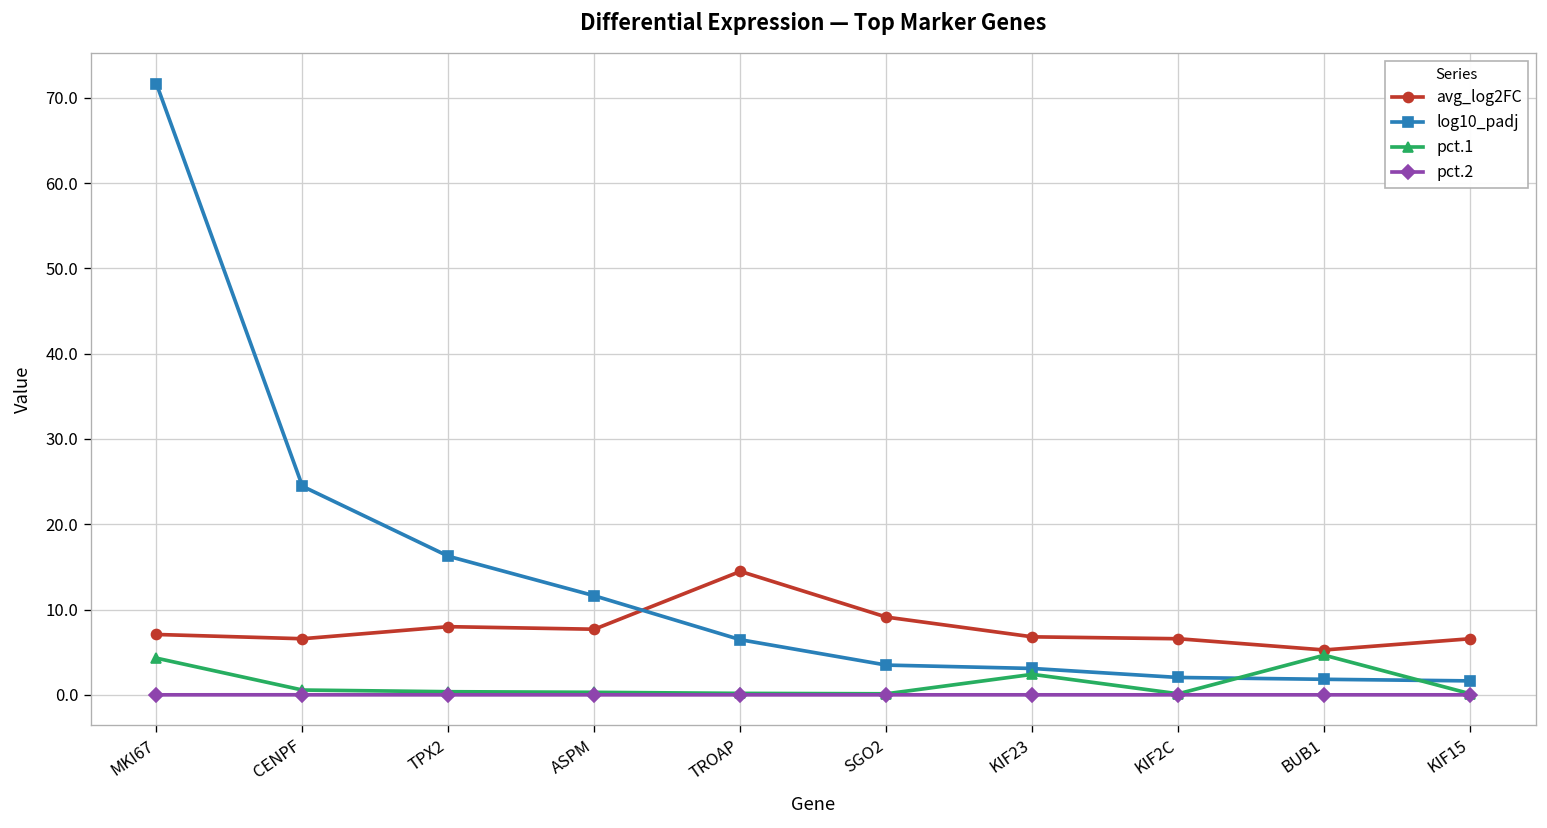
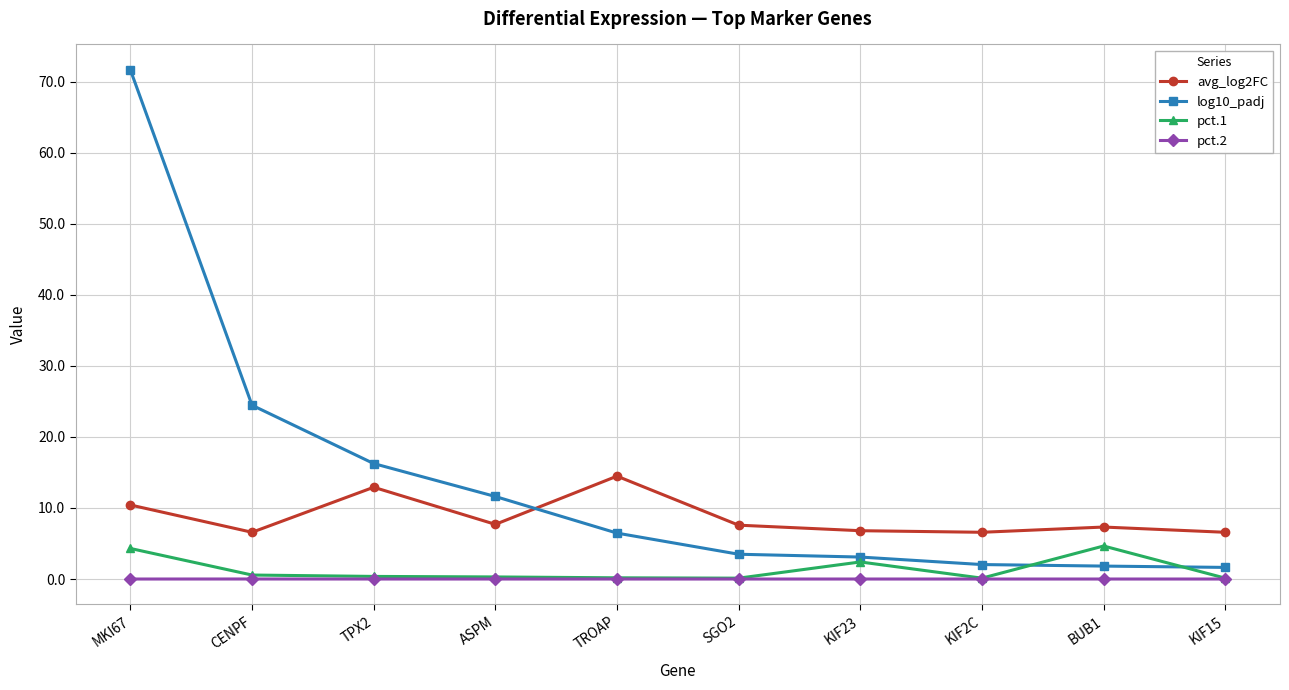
  {
    "avg_log2FC": {
-     "MKI67": 7,
+     "MKI67": 10,
      "CENPF": 7,
-     "TPX2": 8,
+     "TPX2": 13,
      "ASPM": 8,
      "TROAP": 14,
-     "SGO2": 9,
+     "SGO2": 8,
      "KIF23": 7,
      "KIF2C": 7,
-     "BUB1": 5,
+     "BUB1": 7,
      "KIF15": 7
    },
    "log10_padj": {
      "MKI67": 72,
      "CENPF": 24,
      "TPX2": 16,
      "ASPM": 12,
      "TROAP": 6,
      "SGO2": 3,
      "KIF23": 3,
      "KIF2C": 2,
      "BUB1": 2,
      "KIF15": 2
    },
    "pct.1": {
      "MKI67": 4,
      "CENPF": 1,
      "TPX2": 0,
      "KIF23": 2,
      "BUB1": 5
    },
    "pct.2": {
      "MKI67": 0,
      "CENPF": 0,
      "TPX2": 0,
      "KIF23": 0,
      "BUB1": 0
    }
  }
